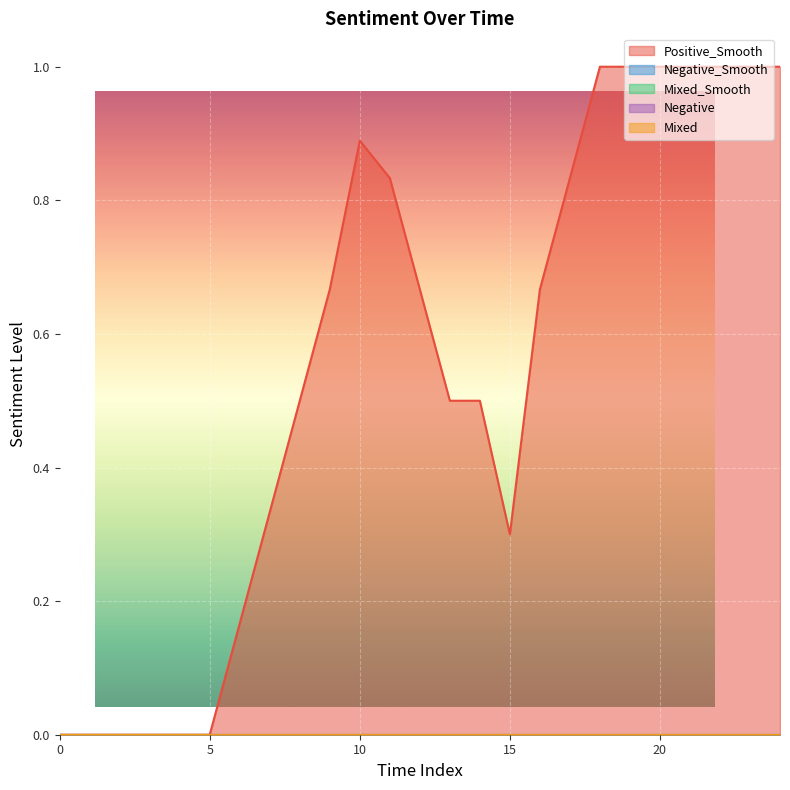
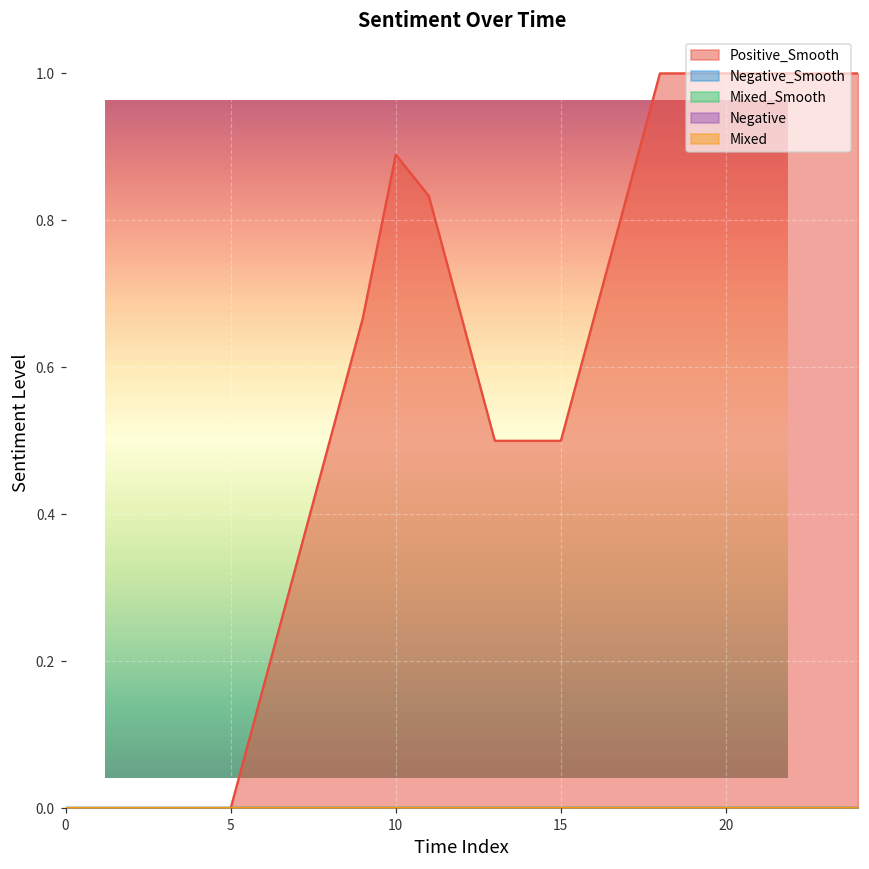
  {
    "Positive_Smooth": {
      "10": 0.89,
-     "15": 0.3
+     "15": 0.5
    },
    "Mixed": {
      "10": 0.0,
      "15": 0.0,
      "20": 0.0
    }
  }
